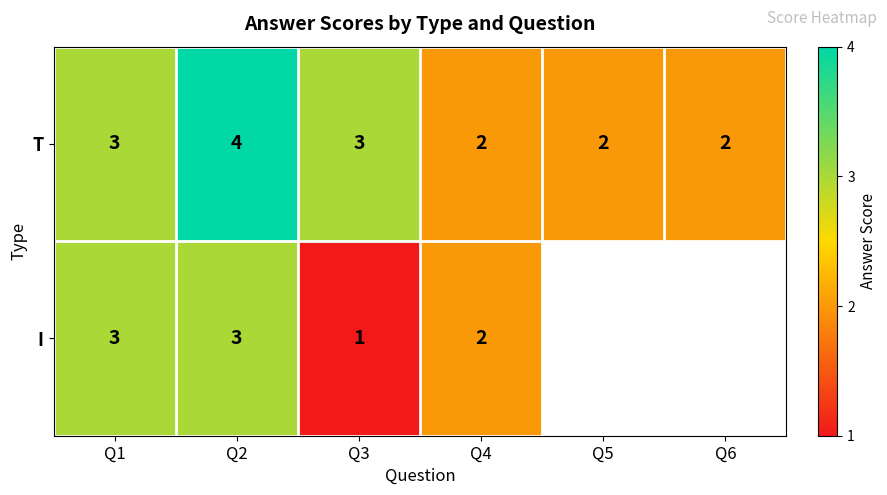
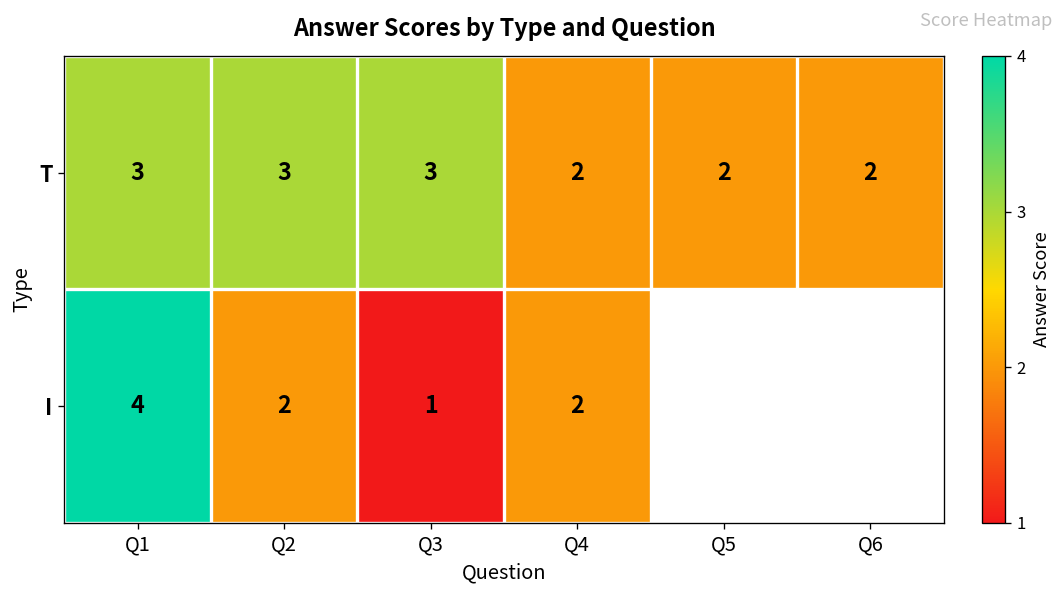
  {
    "T": {
      "Q1": 3,
-     "Q2": 4,
+     "Q2": 3,
      "Q3": 3,
      "Q4": 2,
      "Q5": 2,
      "Q6": 2
    },
    "I": {
-     "Q1": 3,
-     "Q2": 3,
+     "Q1": 4,
+     "Q2": 2,
      "Q3": 1,
      "Q4": 2
    }
  }
